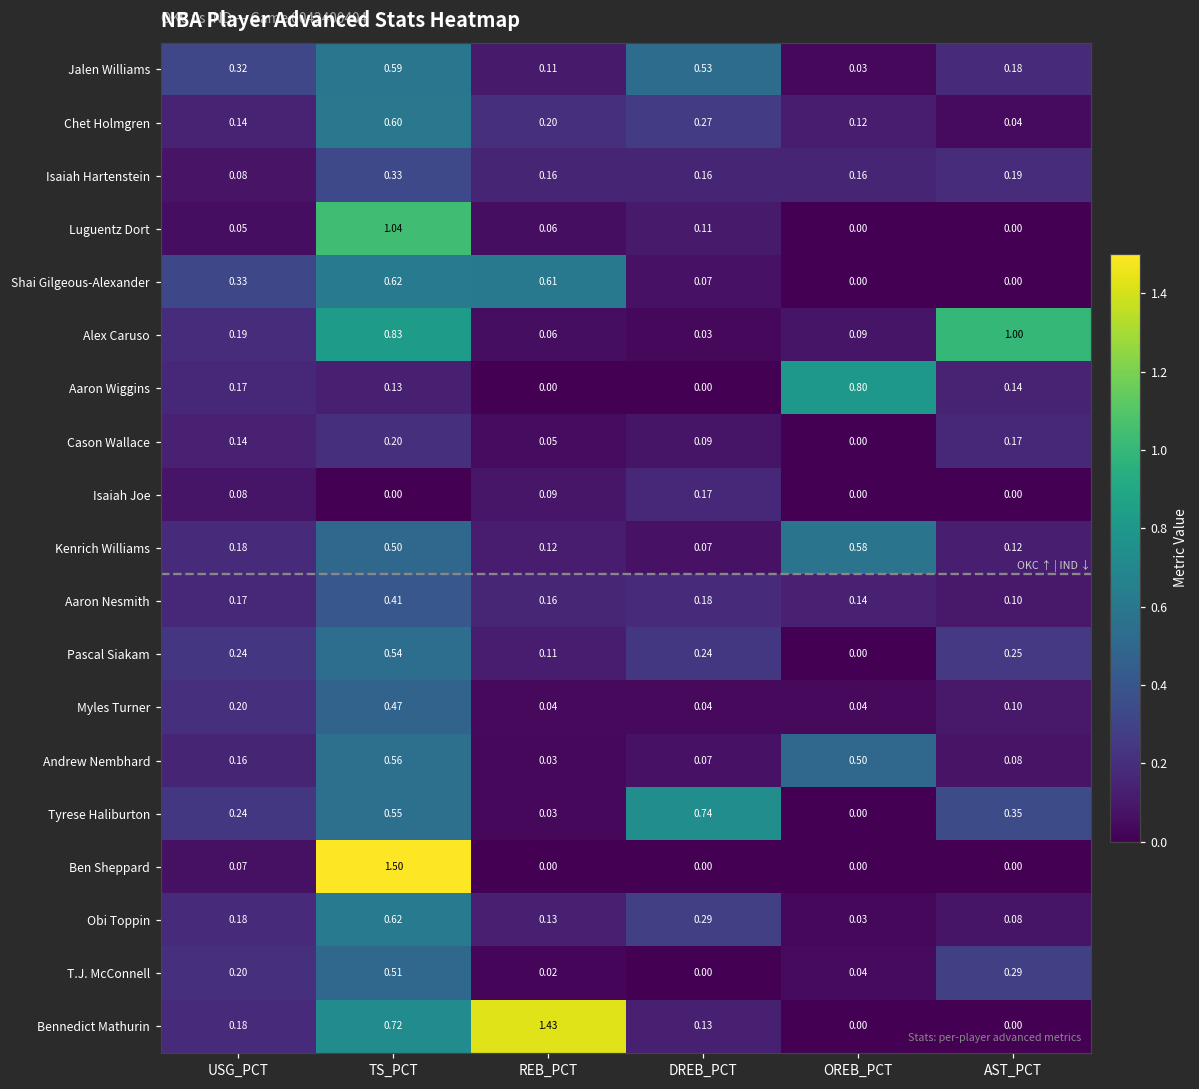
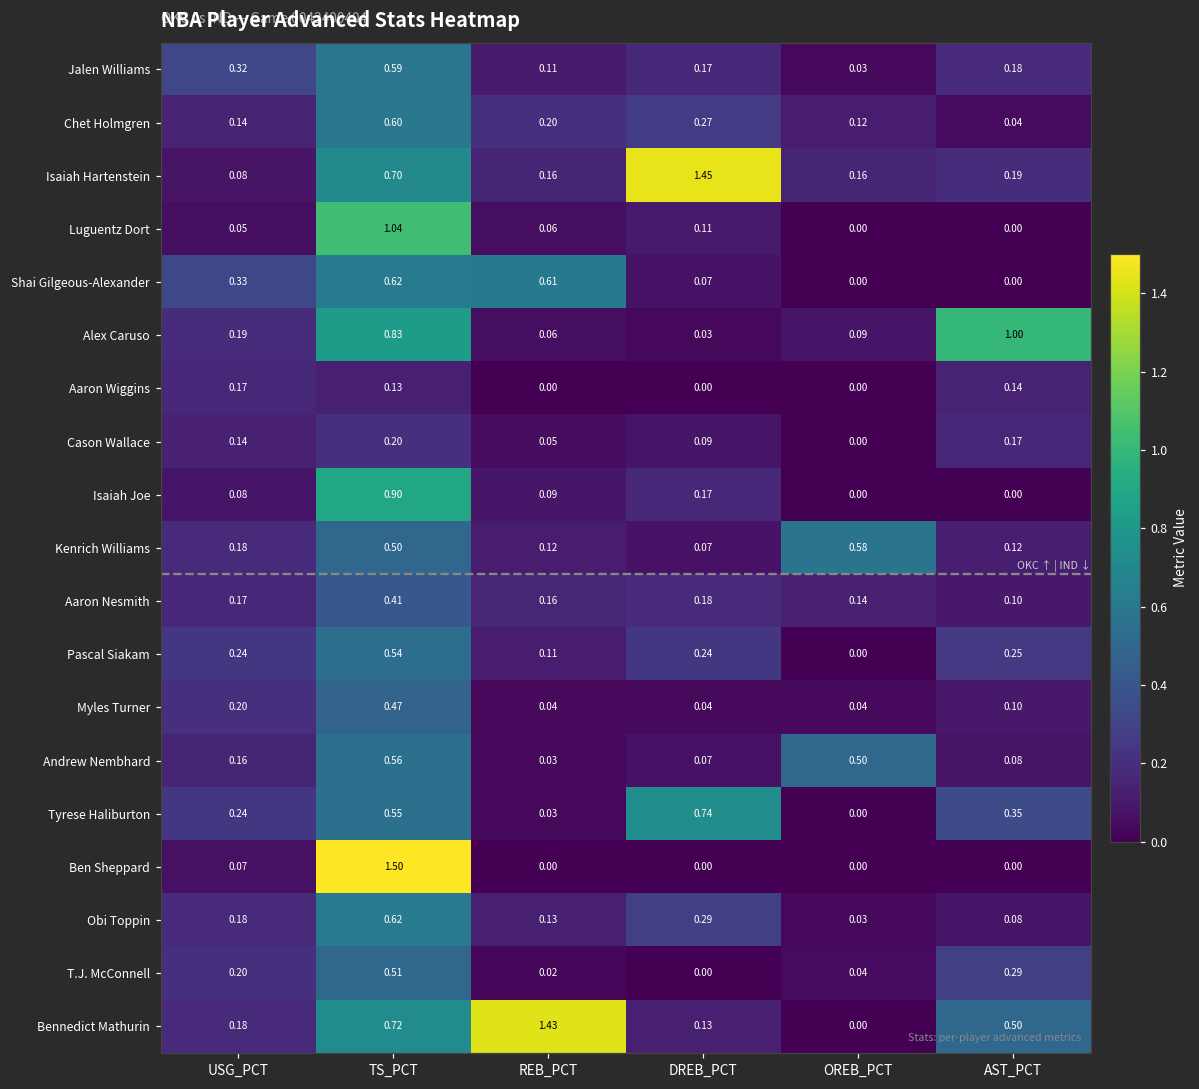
  {
    "Jalen Williams": {
      "USG_PCT": 0.32,
      "TS_PCT": 0.59,
      "REB_PCT": 0.11,
-     "DREB_PCT": 0.53,
+     "DREB_PCT": 0.17,
      "OREB_PCT": 0.03,
      "AST_PCT": 0.18
    },
    "Chet Holmgren": {
      "USG_PCT": 0.14,
      "TS_PCT": 0.60,
      "REB_PCT": 0.20,
      "DREB_PCT": 0.27,
      "OREB_PCT": 0.12,
      "AST_PCT": 0.04
    },
    "Isaiah Hartenstein": {
      "USG_PCT": 0.08,
-     "TS_PCT": 0.33,
+     "TS_PCT": 0.70,
      "REB_PCT": 0.16,
-     "DREB_PCT": 0.16,
+     "DREB_PCT": 1.45,
      "OREB_PCT": 0.16,
      "AST_PCT": 0.19
    },
    "Luguentz Dort": {
      "USG_PCT": 0.05,
      "TS_PCT": 1.04,
      "REB_PCT": 0.06,
      "DREB_PCT": 0.11,
      "OREB_PCT": 0.00,
      "AST_PCT": 0.00
    },
    "Shai Gilgeous-Alexander": {
      "USG_PCT": 0.33,
      "TS_PCT": 0.62,
      "REB_PCT": 0.61,
      "DREB_PCT": 0.07,
      "OREB_PCT": 0.00,
      "AST_PCT": 0.00
    },
    "Alex Caruso": {
      "USG_PCT": 0.19,
      "TS_PCT": 0.83,
      "REB_PCT": 0.06,
      "DREB_PCT": 0.03,
      "OREB_PCT": 0.09,
      "AST_PCT": 1.00
    },
    "Aaron Wiggins": {
      "USG_PCT": 0.17,
      "TS_PCT": 0.13,
      "REB_PCT": 0.00,
      "DREB_PCT": 0.00,
-     "OREB_PCT": 0.80,
+     "OREB_PCT": 0.00,
      "AST_PCT": 0.14
    },
    "Cason Wallace": {
      "USG_PCT": 0.14,
      "TS_PCT": 0.20,
      "REB_PCT": 0.05,
      "DREB_PCT": 0.09,
      "OREB_PCT": 0.00,
      "AST_PCT": 0.17
    },
    "Isaiah Joe": {
      "USG_PCT": 0.08,
-     "TS_PCT": 0.00,
+     "TS_PCT": 0.90,
      "REB_PCT": 0.09,
      "DREB_PCT": 0.17,
      "OREB_PCT": 0.00,
      "AST_PCT": 0.00
    },
    "Kenrich Williams": {
      "USG_PCT": 0.18,
      "TS_PCT": 0.50,
      "REB_PCT": 0.12,
      "DREB_PCT": 0.07,
      "OREB_PCT": 0.58
    },
    "Aaron Nesmith": {
      "USG_PCT": 0.17,
      "TS_PCT": 0.41,
      "REB_PCT": 0.16,
      "DREB_PCT": 0.18,
      "OREB_PCT": 0.14,
      "AST_PCT": 0.10
    },
    "Pascal Siakam": {
      "USG_PCT": 0.24,
      "TS_PCT": 0.54,
      "REB_PCT": 0.11,
      "DREB_PCT": 0.24,
      "OREB_PCT": 0.00,
      "AST_PCT": 0.25
    },
    "Myles Turner": {
      "USG_PCT": 0.20,
      "TS_PCT": 0.47,
      "REB_PCT": 0.04,
      "DREB_PCT": 0.04,
      "OREB_PCT": 0.04,
      "AST_PCT": 0.10
    },
    "Andrew Nembhard": {
      "USG_PCT": 0.16,
      "TS_PCT": 0.56,
      "REB_PCT": 0.03,
      "DREB_PCT": 0.07,
      "OREB_PCT": 0.50,
      "AST_PCT": 0.08
    },
    "Tyrese Haliburton": {
      "USG_PCT": 0.24,
      "TS_PCT": 0.55,
      "REB_PCT": 0.03,
      "DREB_PCT": 0.74,
      "OREB_PCT": 0.00,
      "AST_PCT": 0.35
    },
    "Ben Sheppard": {
      "USG_PCT": 0.07,
      "TS_PCT": 1.50,
      "REB_PCT": 0.00,
      "DREB_PCT": 0.00,
      "OREB_PCT": 0.00,
      "AST_PCT": 0.00
    },
    "Obi Toppin": {
      "USG_PCT": 0.18,
      "TS_PCT": 0.62,
      "REB_PCT": 0.13,
      "DREB_PCT": 0.29,
      "OREB_PCT": 0.03,
      "AST_PCT": 0.08
    },
    "T.J. McConnell": {
      "USG_PCT": 0.20,
      "TS_PCT": 0.51,
      "REB_PCT": 0.02,
      "DREB_PCT": 0.00,
      "OREB_PCT": 0.04,
      "AST_PCT": 0.29
    },
    "Bennedict Mathurin": {
      "USG_PCT": 0.18,
      "TS_PCT": 0.72,
      "REB_PCT": 1.43,
      "DREB_PCT": 0.13,
      "OREB_PCT": 0.00,
-     "AST_PCT": 0.00
+     "AST_PCT": 0.50
    }
  }
